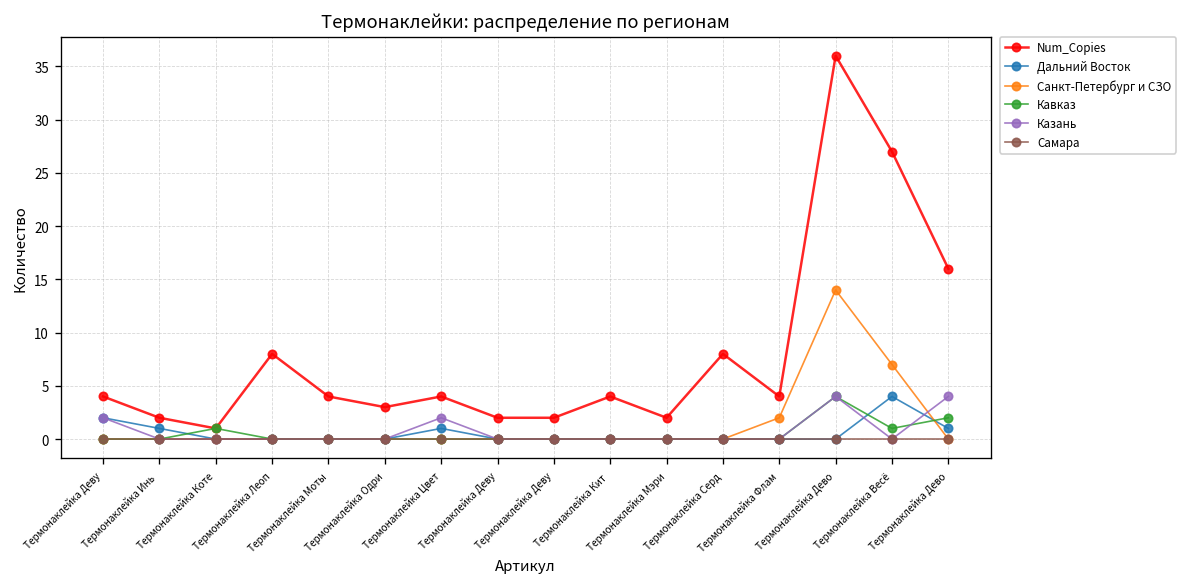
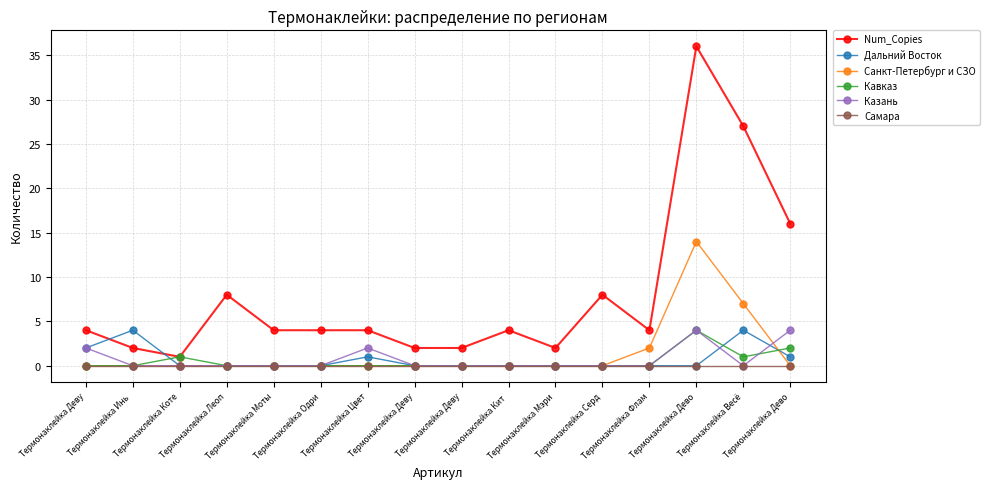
  {
    "Num_Copies": {
      "Термонаклейка Инь": 2,
      "Термонаклейка Леоп": 8,
      "Термонаклейка Моты": 4,
-     "Термонаклейка Одри": 3,
+     "Термонаклейка Одри": 4,
      "Термонаклейка Цвет": 4,
      "Термонаклейка Кит": 4,
      "Термонаклейка Мэри": 2,
      "Термонаклейка Серд": 8,
      "Термонаклейка Флам": 4,
      "Термонаклейка Весё": 27
    },
    "Дальний Восток": {
-     "Термонаклейка Инь": 1,
+     "Термонаклейка Инь": 4,
      "Термонаклейка Цвет": 1,
      "Термонаклейка Весё": 4
    },
    "Санкт-Петербург и СЗО": {
      "Термонаклейка Флам": 2,
      "Термонаклейка Весё": 7
    },
    "Кавказ": {
      "Термонаклейка Весё": 1
    },
    "Казань": {
      "Термонаклейка Цвет": 2
    }
  }
